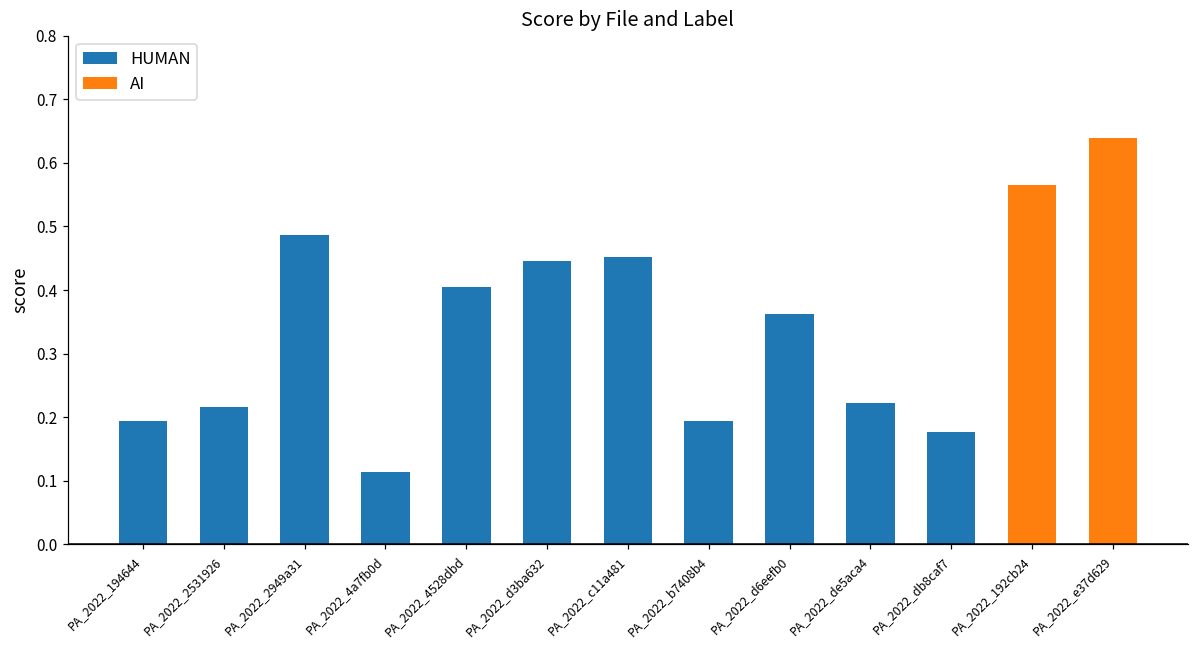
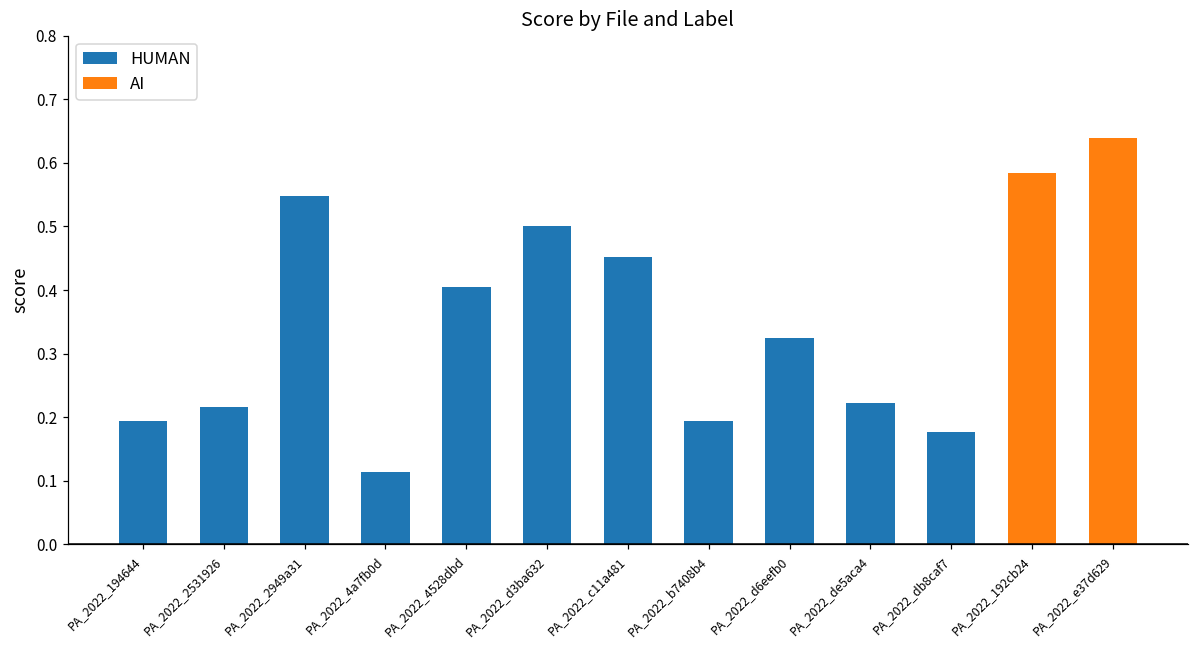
  {
    "HUMAN": {
      "PA_2022_194644": 0.19,
      "PA_2022_2531926": 0.22,
-     "PA_2022_2949a31": 0.49,
+     "PA_2022_2949a31": 0.55,
      "PA_2022_4a7fb0d": 0.11,
      "PA_2022_4528dbd": 0.40,
-     "PA_2022_d3ba632": 0.44,
+     "PA_2022_d3ba632": 0.50,
      "PA_2022_c11a481": 0.45,
      "PA_2022_b7408b4": 0.19,
-     "PA_2022_d6eefb0": 0.36,
+     "PA_2022_d6eefb0": 0.33,
      "PA_2022_de5aca4": 0.22,
      "PA_2022_db8caf7": 0.18
    },
    "AI": {
-     "PA_2022_192cb24": 0.57,
+     "PA_2022_192cb24": 0.58,
      "PA_2022_e37d629": 0.64
    }
  }
